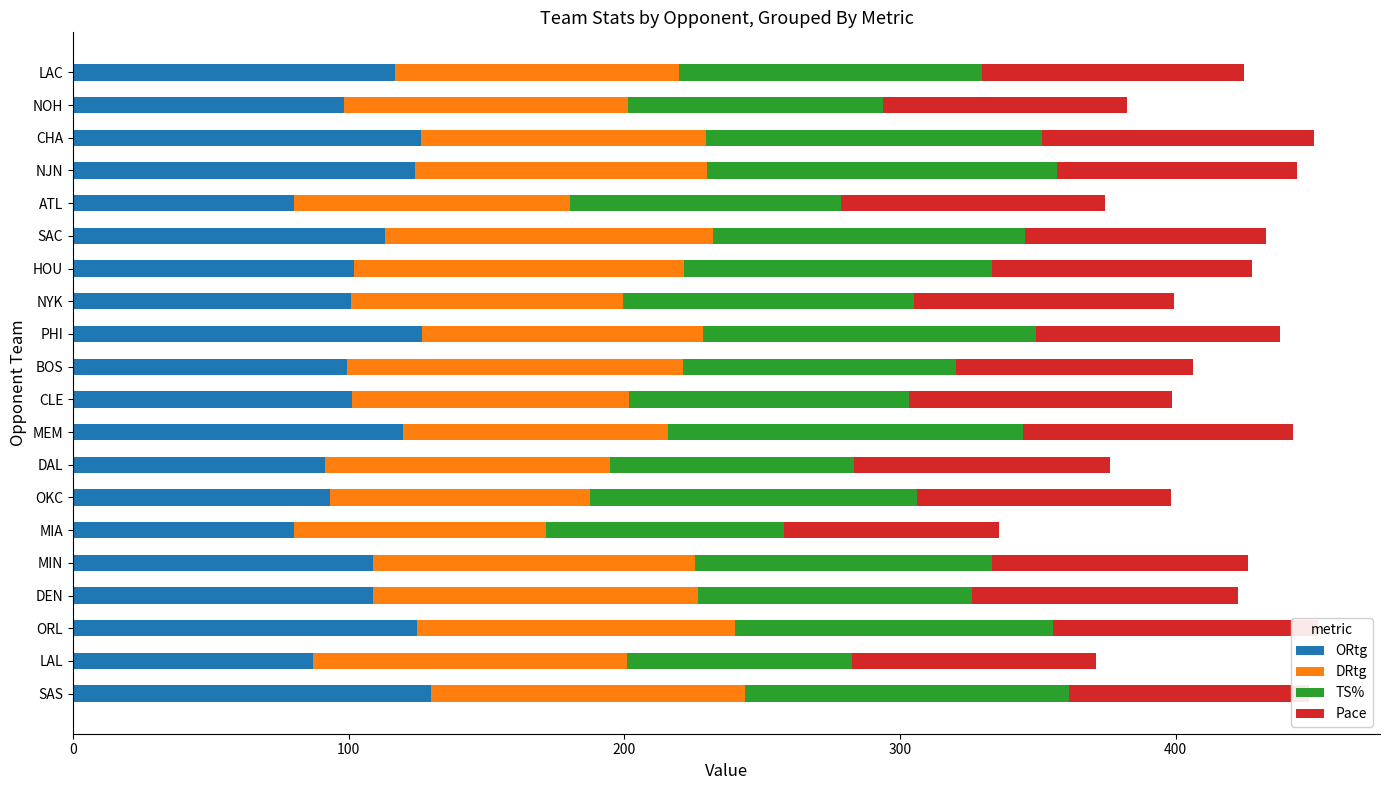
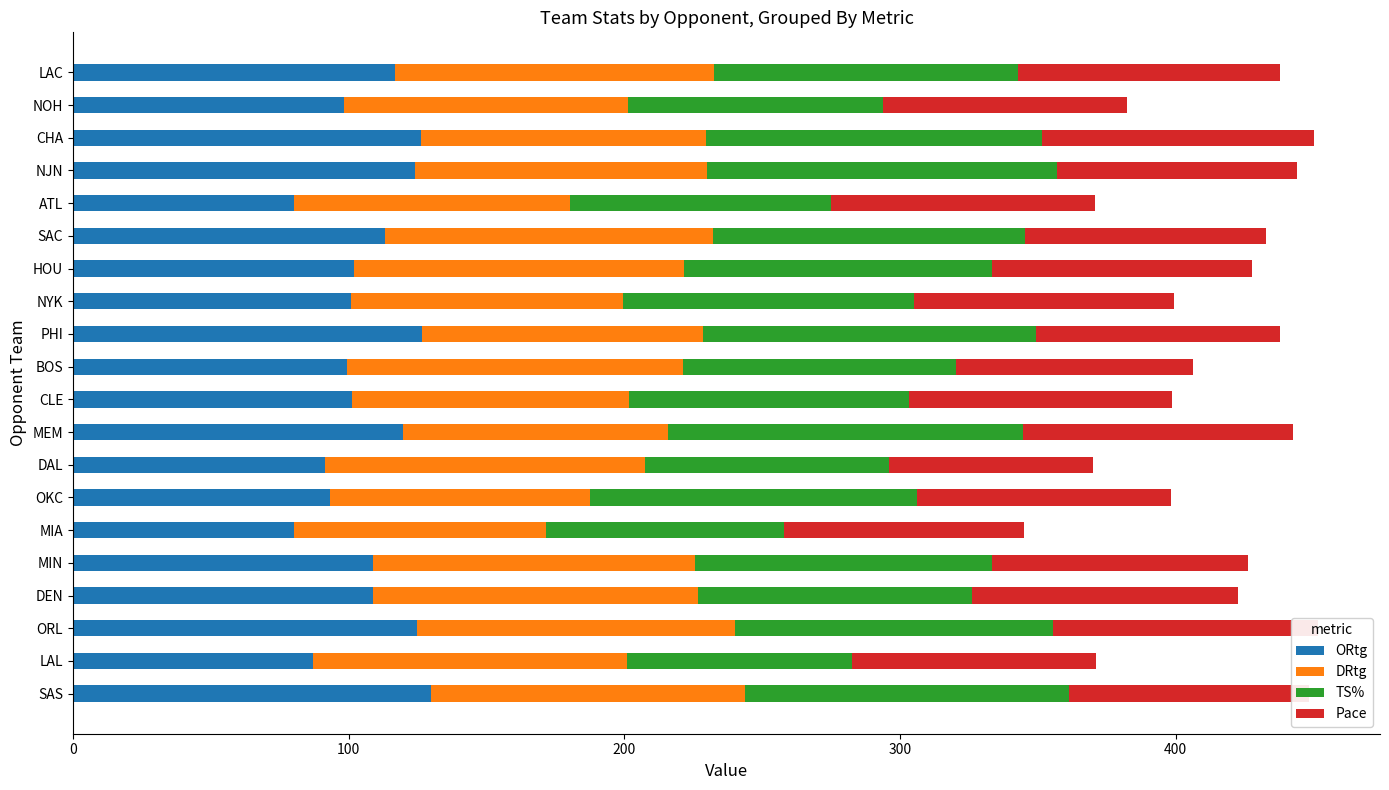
  {
    "ORtg": {
      "LAC": 117,
      "NOH": 98,
      "CHA": 126,
      "NJN": 124,
      "ATL": 80,
      "SAC": 113,
      "HOU": 102,
      "NYK": 101,
      "PHI": 127,
      "BOS": 100,
      "CLE": 101,
      "MEM": 120,
      "DAL": 92,
      "OKC": 93,
      "MIA": 80,
      "MIN": 109,
      "DEN": 109,
      "ORL": 125,
      "LAL": 87,
      "SAS": 130
    },
    "DRtg": {
-     "LAC": 103,
+     "LAC": 116,
      "NOH": 103,
      "CHA": 103,
      "NJN": 106,
      "ATL": 100,
      "SAC": 119,
      "HOU": 120,
      "NYK": 99,
      "PHI": 102,
      "BOS": 122,
      "CLE": 100,
      "MEM": 96,
-     "DAL": 103,
+     "DAL": 116,
      "OKC": 94,
      "MIA": 92,
      "MIN": 117,
      "DEN": 118,
      "ORL": 116,
      "LAL": 114,
      "SAS": 114
    },
    "TS%": {
      "LAC": 110,
      "NOH": 93,
      "CHA": 122,
      "NJN": 127,
-     "ATL": 98,
+     "ATL": 95,
      "SAC": 113,
      "HOU": 112,
      "NYK": 106,
      "PHI": 121,
      "BOS": 99,
      "CLE": 101,
      "MEM": 129,
      "DAL": 88,
      "OKC": 119,
      "MIA": 86,
      "MIN": 108,
      "DEN": 99,
      "ORL": 115,
      "LAL": 82,
      "SAS": 117
    },
    "Pace": {
      "LAC": 95,
      "NOH": 88,
      "CHA": 99,
      "NJN": 87,
      "ATL": 96,
      "SAC": 87,
      "HOU": 94,
      "NYK": 94,
      "PHI": 88,
      "BOS": 86,
      "CLE": 96,
      "MEM": 98,
-     "DAL": 93,
+     "DAL": 74,
      "OKC": 92,
-     "MIA": 78,
+     "MIA": 87,
      "MIN": 93,
      "DEN": 97,
      "LAL": 89
    }
  }
